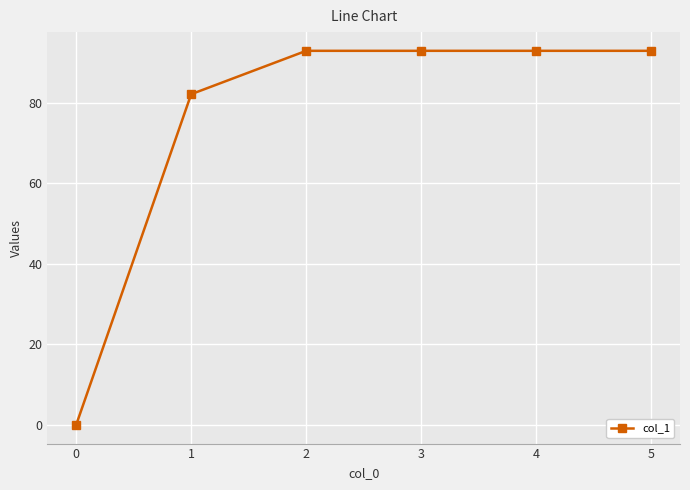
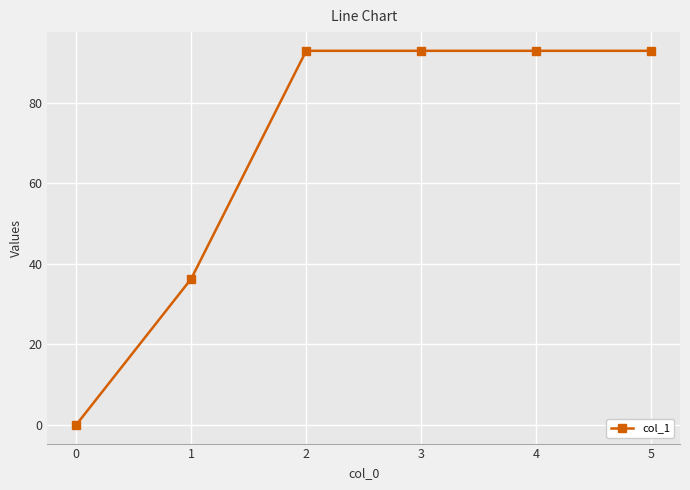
  {
    "0": 0,
-   "1": 82,
+   "1": 36,
    "2": 93,
    "3": 93,
    "4": 93,
    "5": 93
  }
